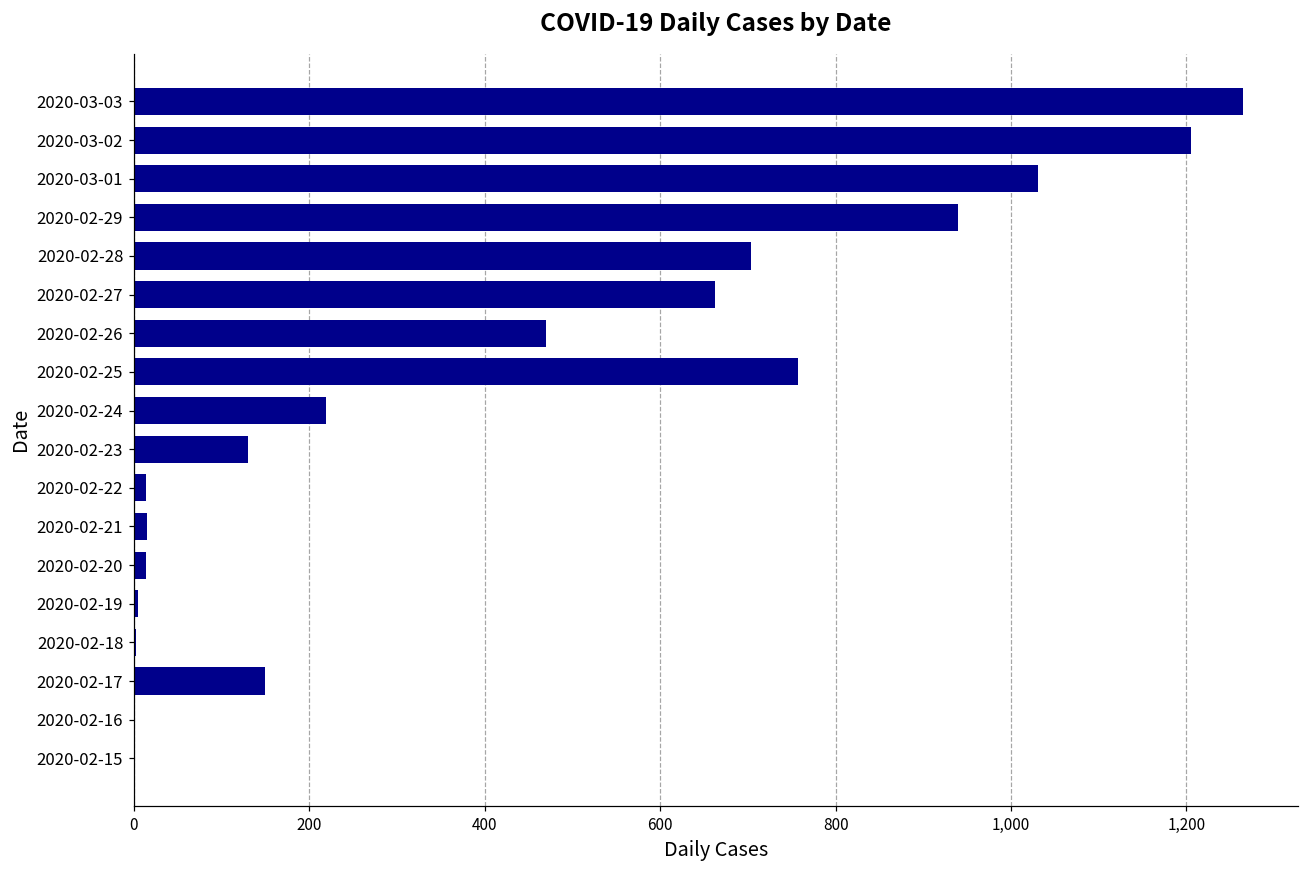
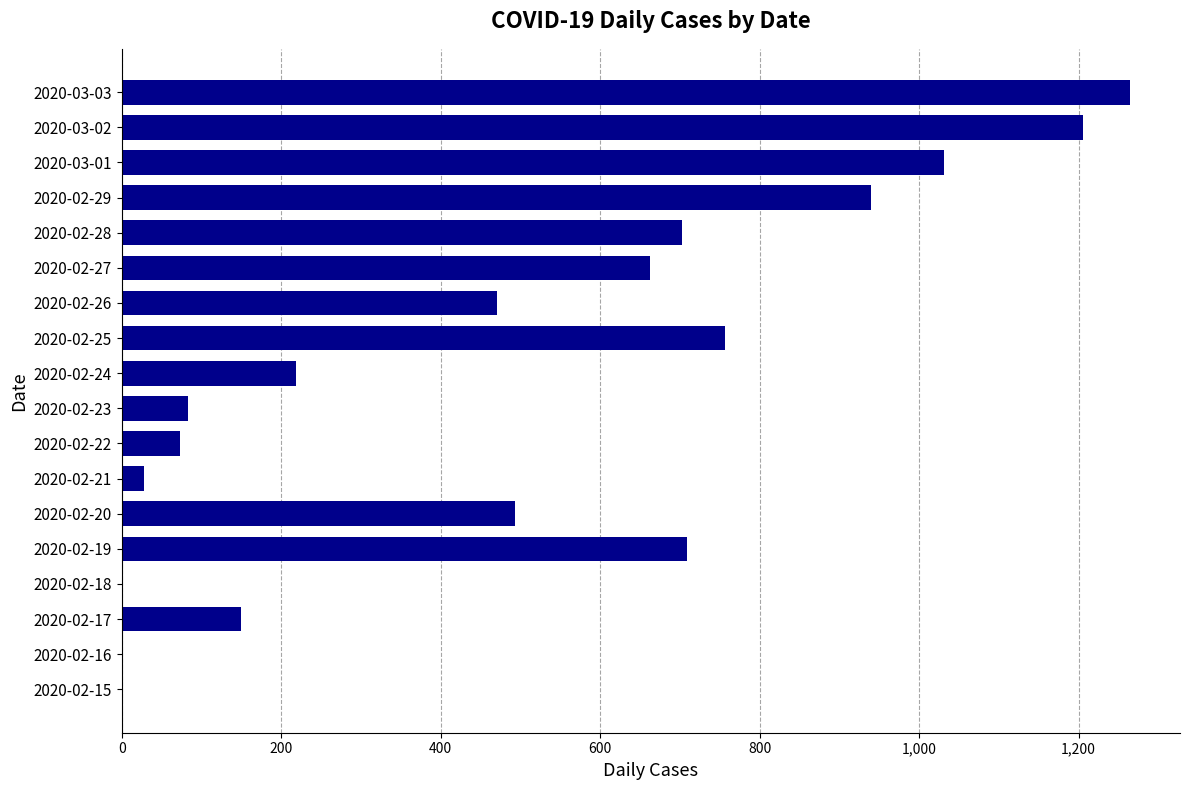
  {
    "2020-03-03": "1,260",
    "2020-03-02": "1,210",
    "2020-03-01": "1,030",
    "2020-02-29": "940",
    "2020-02-28": "700",
    "2020-02-27": "660",
    "2020-02-26": "470",
    "2020-02-25": "760",
    "2020-02-24": "220",
-   "2020-02-23": "130",
-   "2020-02-22": "10",
-   "2020-02-21": "20",
-   "2020-02-20": "10",
-   "2020-02-19": "10",
+   "2020-02-23": "80",
+   "2020-02-22": "70",
+   "2020-02-21": "30",
+   "2020-02-20": "490",
+   "2020-02-19": "710",
    "2020-02-17": "150",
    "2020-02-16": "0",
    "2020-02-15": "0"
  }
